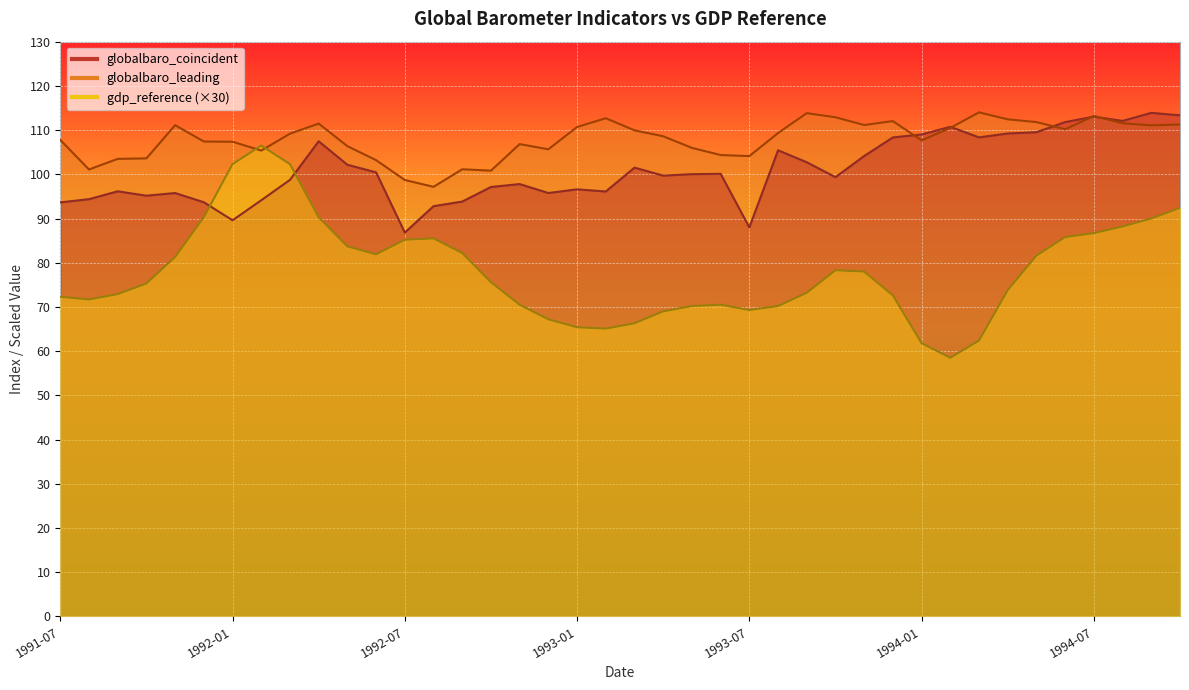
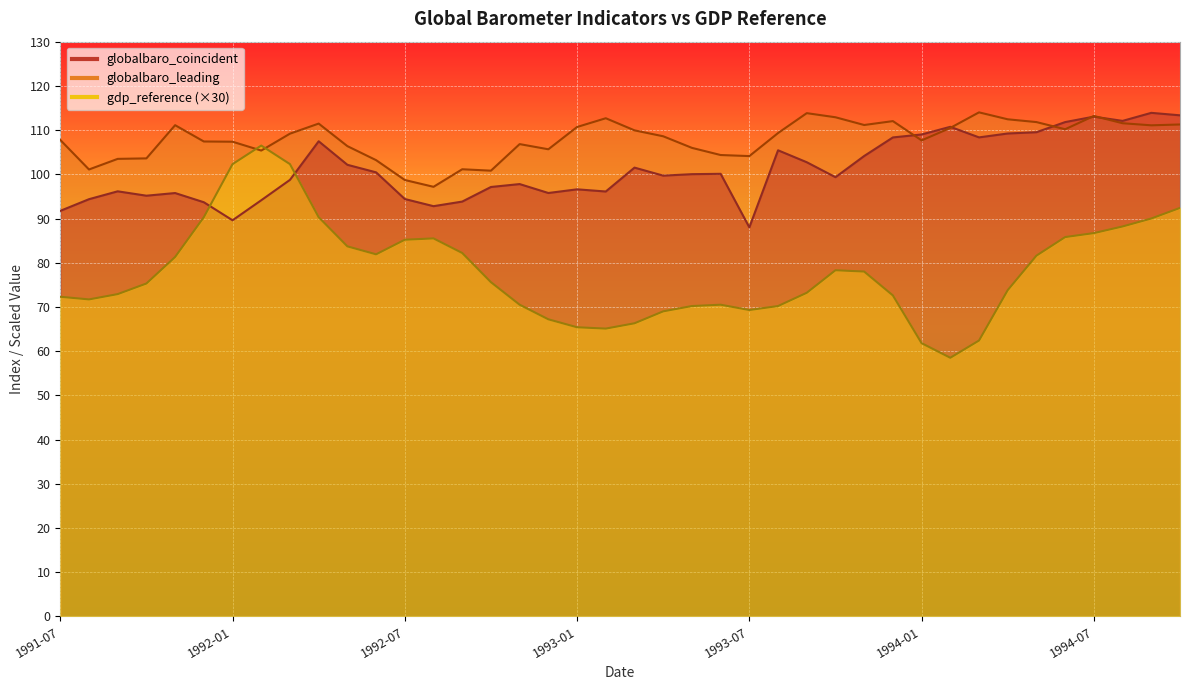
  {
    "globalbaro_coincident": {
-     "1991-07": 94,
+     "1991-07": 92,
      "1992-01": 90,
-     "1992-07": 87,
+     "1992-07": 94,
      "1993-01": 97,
      "1993-07": 88,
      "1994-01": 109
    }
  }
